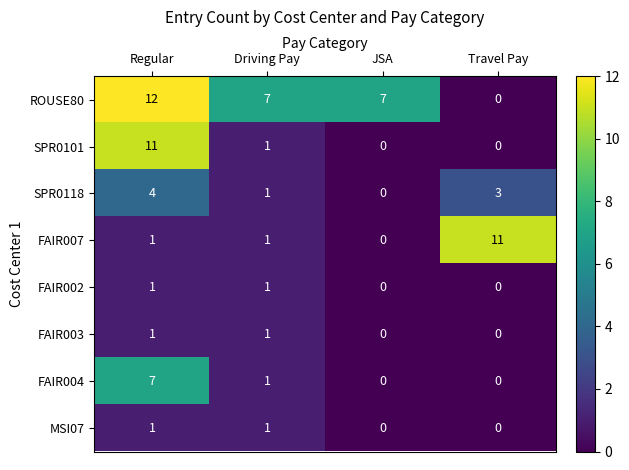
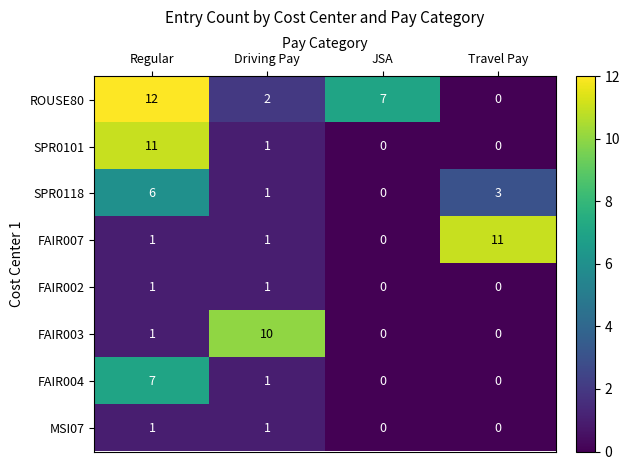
  {
    "ROUSE80": {
      "Regular": 12,
-     "Driving Pay": 7,
+     "Driving Pay": 2,
      "JSA": 7,
      "Travel Pay": 0
    },
    "SPR0101": {
      "Regular": 11,
      "Driving Pay": 1,
      "JSA": 0,
      "Travel Pay": 0
    },
    "SPR0118": {
-     "Regular": 4,
+     "Regular": 6,
      "Driving Pay": 1,
      "JSA": 0,
      "Travel Pay": 3
    },
    "FAIR007": {
      "Regular": 1,
      "Driving Pay": 1,
      "JSA": 0,
      "Travel Pay": 11
    },
    "FAIR002": {
      "Regular": 1,
      "Driving Pay": 1,
      "JSA": 0,
      "Travel Pay": 0
    },
    "FAIR003": {
      "Regular": 1,
-     "Driving Pay": 1,
+     "Driving Pay": 10,
      "JSA": 0,
      "Travel Pay": 0
    },
    "FAIR004": {
      "Regular": 7,
      "Driving Pay": 1,
      "JSA": 0,
      "Travel Pay": 0
    },
    "MSI07": {
      "Regular": 1,
      "Driving Pay": 1,
      "JSA": 0,
      "Travel Pay": 0
    }
  }
